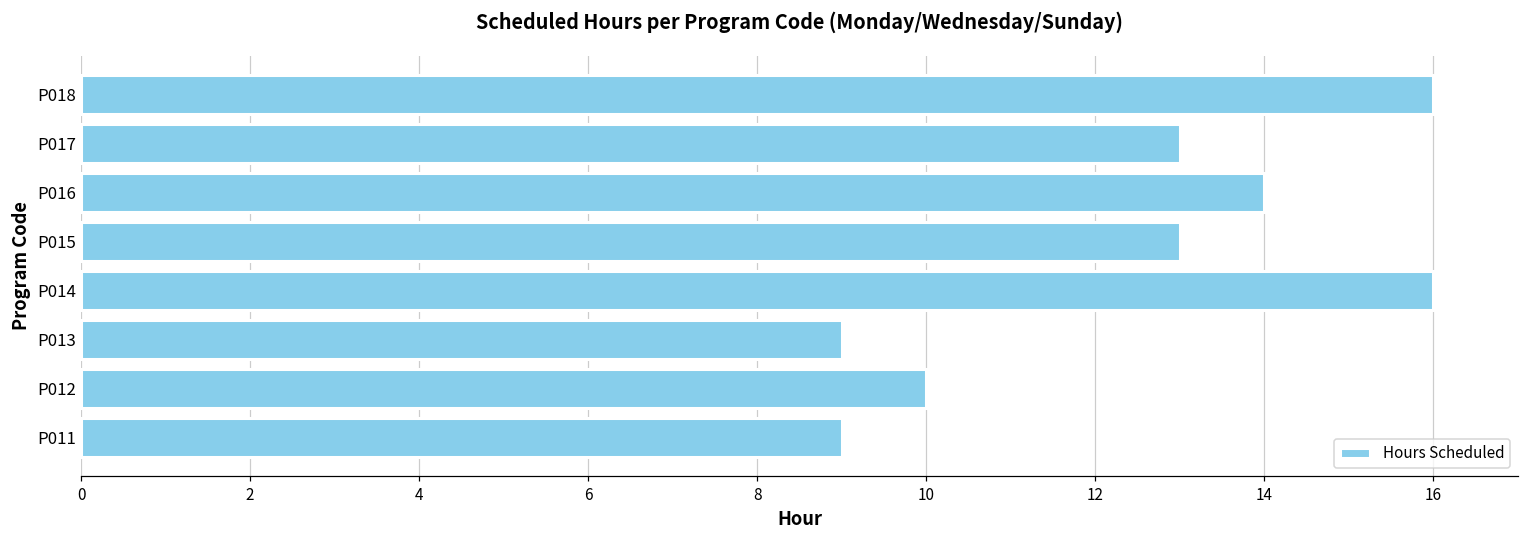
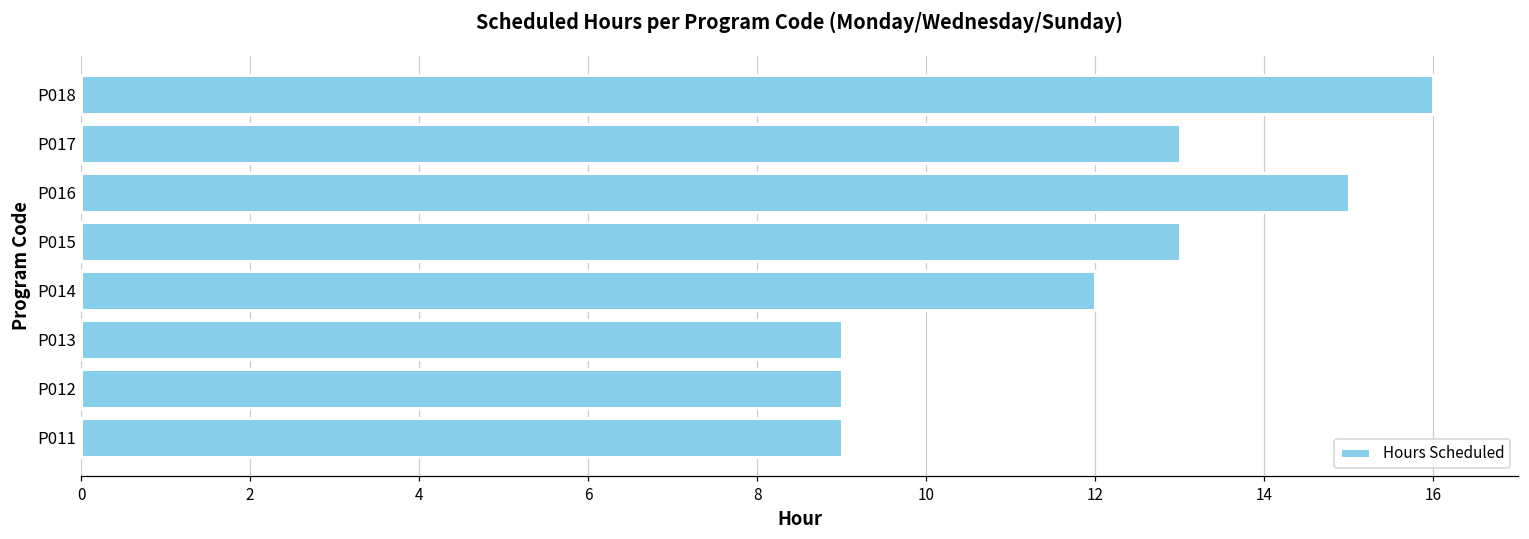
  {
    "P018": 16,
    "P017": 13,
-   "P016": 14,
+   "P016": 15,
    "P015": 13,
-   "P014": 16,
+   "P014": 12,
    "P013": 9,
-   "P012": 10,
+   "P012": 9,
    "P011": 9
  }
